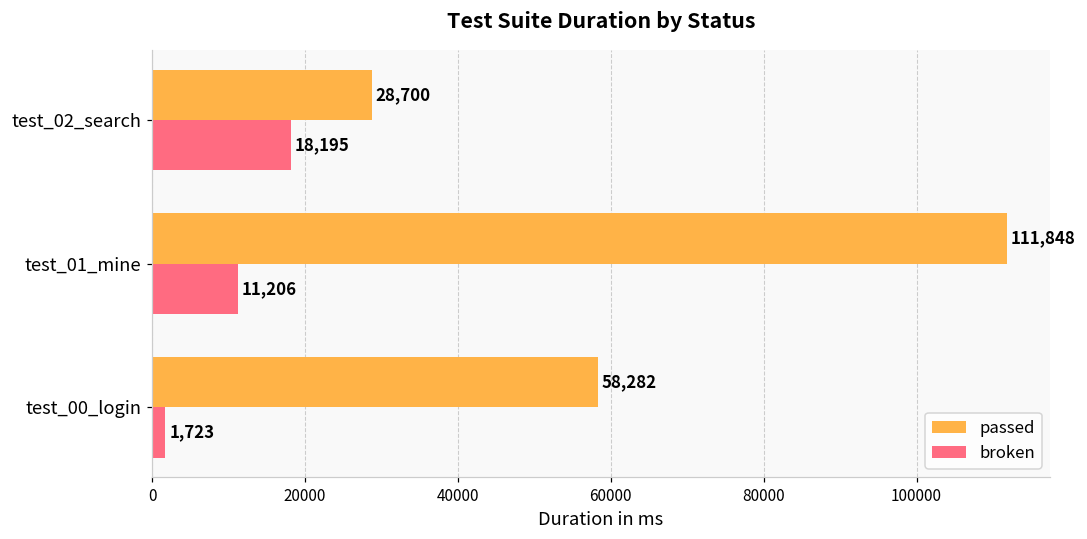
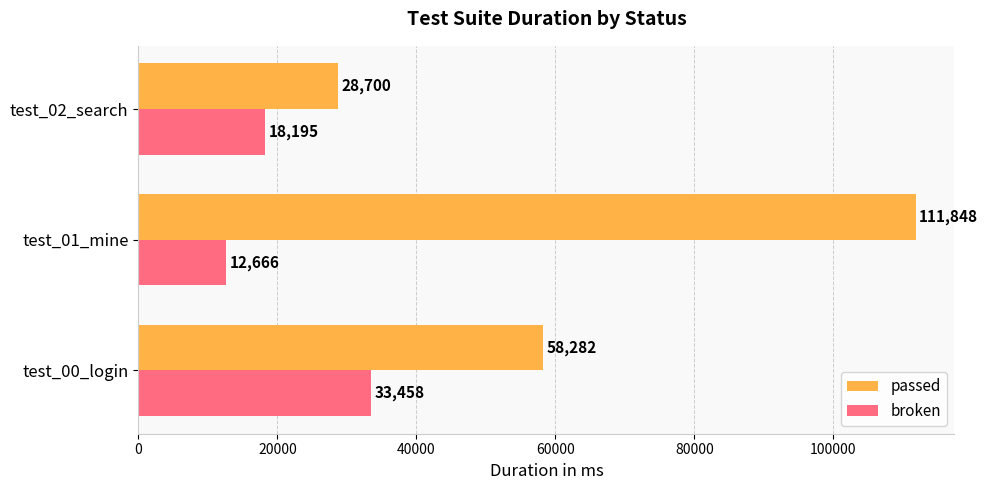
  {
    "passed": {
      "test_02_search": "28,700",
      "test_01_mine": "111,848",
      "test_00_login": "58,282"
    },
    "broken": {
      "test_02_search": "18,195",
-     "test_01_mine": "11,206",
-     "test_00_login": "1,723"
+     "test_01_mine": "12,666",
+     "test_00_login": "33,458"
    }
  }
